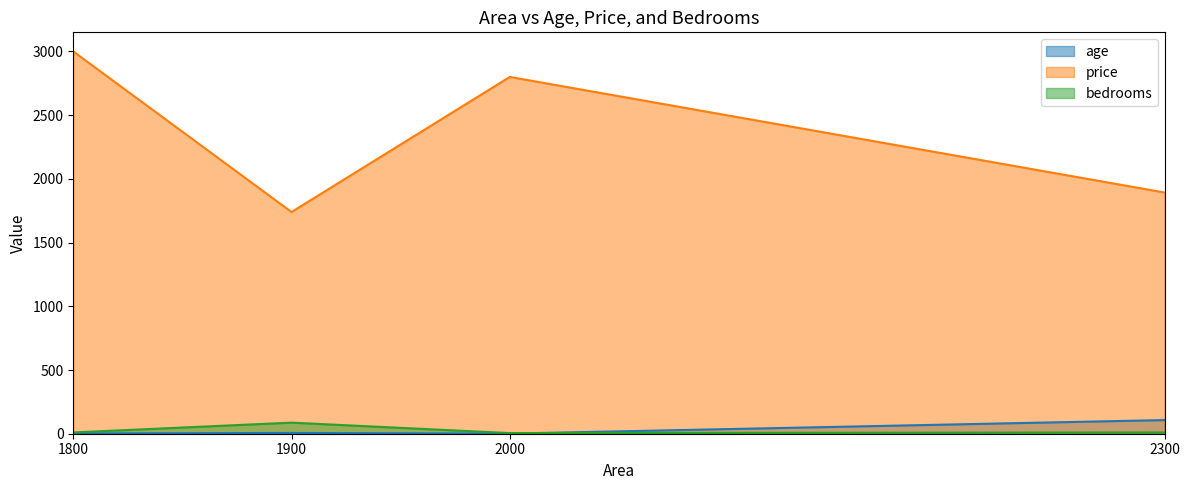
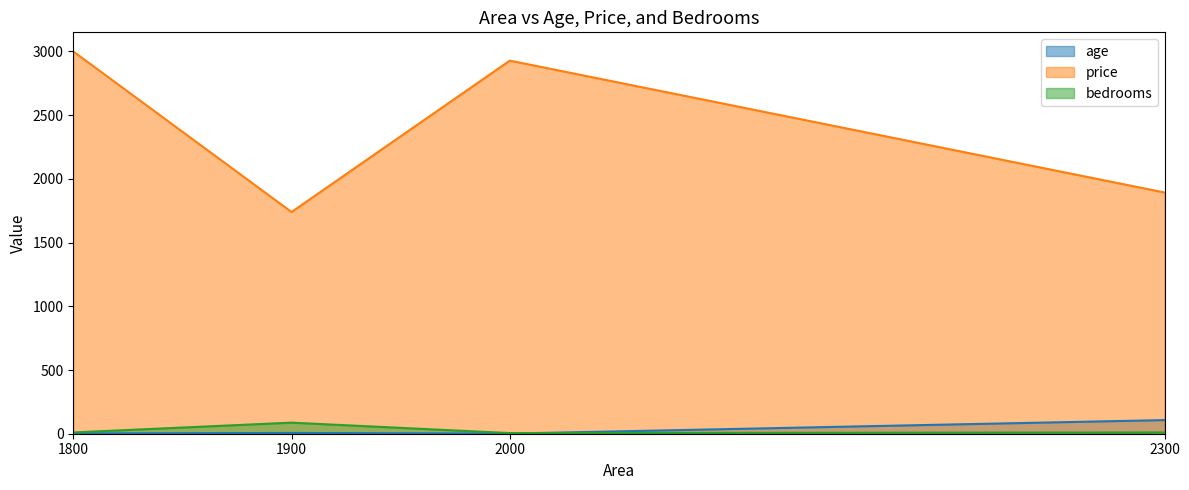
  {
    "age": {
      "1900": 10,
      "2300": 110
    },
    "price": {
      "1800": 3000,
      "1900": 1740,
-     "2000": 2800,
+     "2000": 2930,
      "2300": 1890
    },
    "bedrooms": {
      "1900": 90,
      "2300": 10
    }
  }
